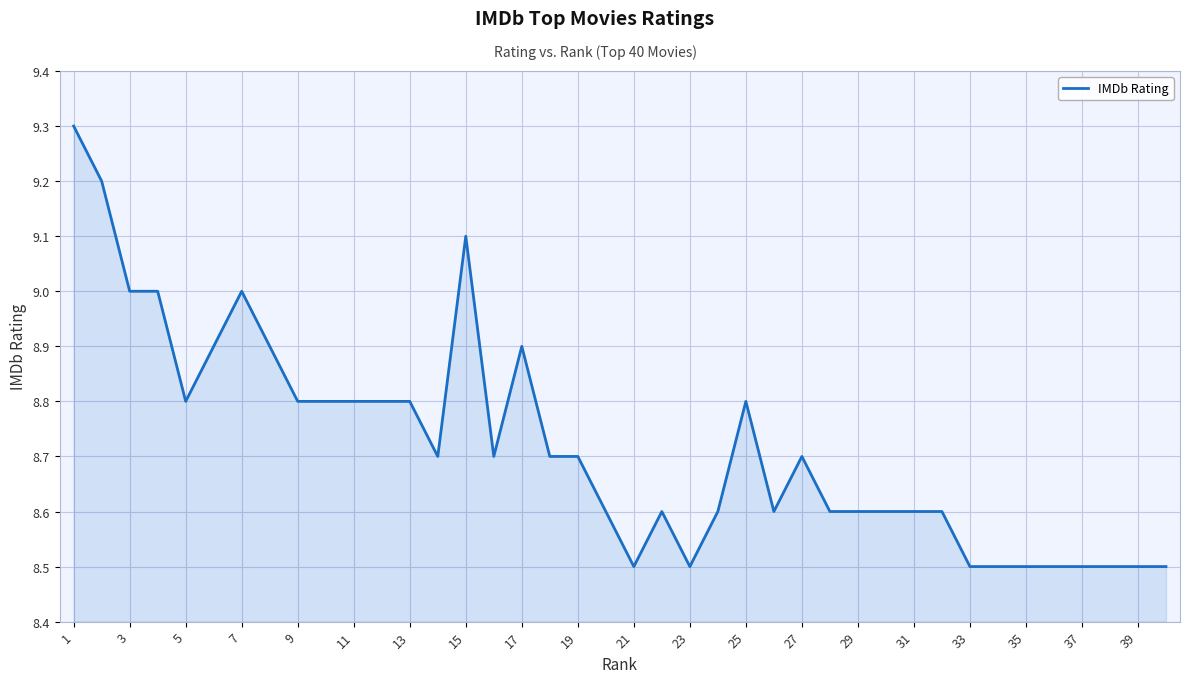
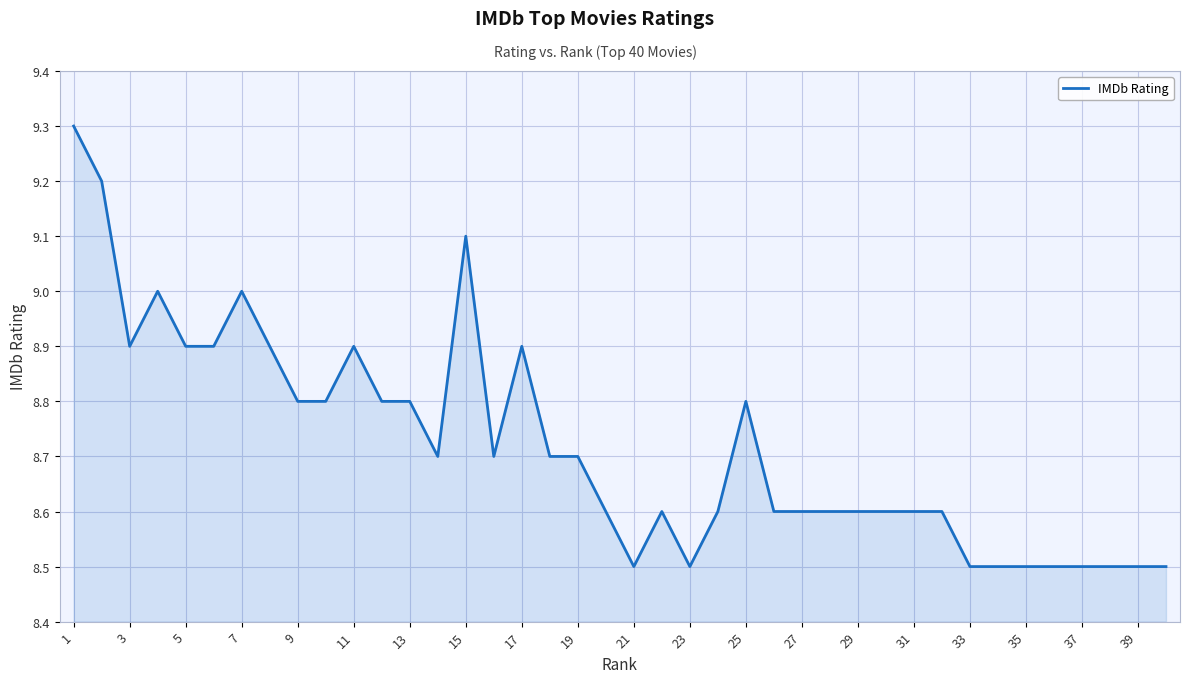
  {
    "1": 9.3,
-   "3": 9.0,
-   "5": 8.8,
+   "3": 8.9,
+   "5": 8.9,
    "7": 9.0,
    "9": 8.8,
-   "11": 8.8,
+   "11": 8.9,
    "13": 8.8,
    "15": 9.1,
    "17": 8.9,
    "19": 8.7,
    "21": 8.5,
    "23": 8.5,
    "25": 8.8,
-   "27": 8.7,
+   "27": 8.6,
    "29": 8.6,
    "31": 8.6,
    "33": 8.5,
    "35": 8.5,
    "37": 8.5,
    "39": 8.5
  }
